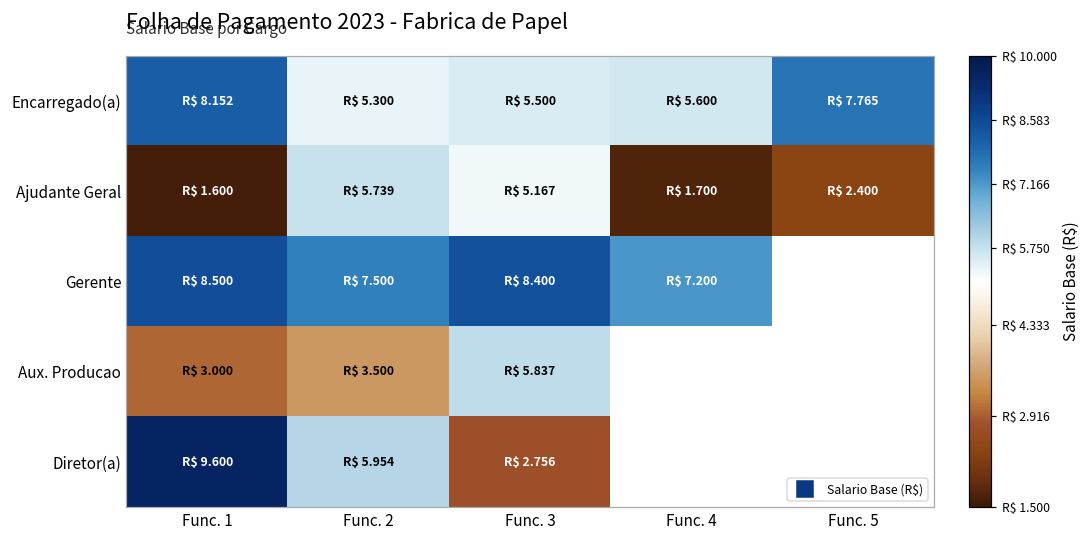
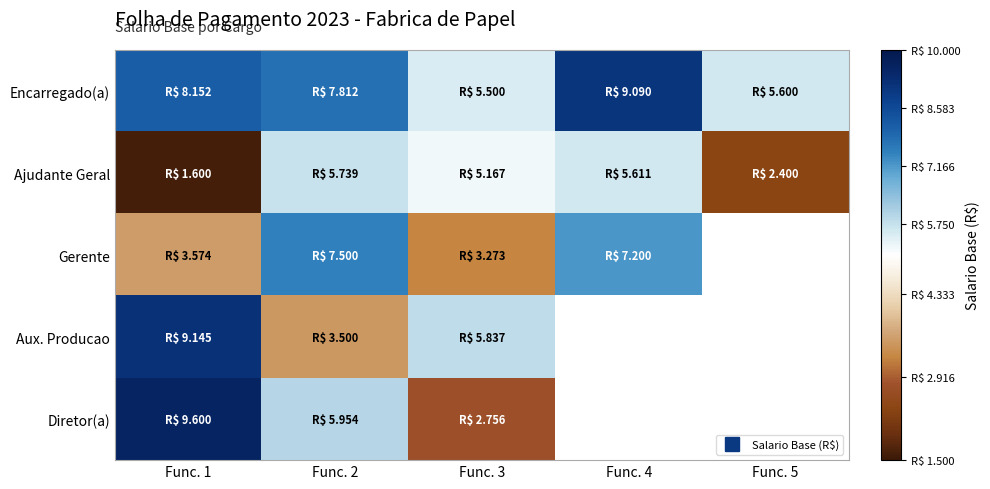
  {
    "Encarregado(a)": {
      "Func. 1": 8.152,
-     "Func. 2": 5.300,
+     "Func. 2": 7.812,
      "Func. 3": 5.500,
-     "Func. 4": 5.600,
-     "Func. 5": 7.765
+     "Func. 4": 9.090,
+     "Func. 5": 5.600
    },
    "Ajudante Geral": {
      "Func. 1": 1.600,
      "Func. 2": 5.739,
      "Func. 3": 5.167,
-     "Func. 4": 1.700,
+     "Func. 4": 5.611,
      "Func. 5": 2.400
    },
    "Gerente": {
-     "Func. 1": 8.500,
+     "Func. 1": 3.574,
      "Func. 2": 7.500,
-     "Func. 3": 8.400,
+     "Func. 3": 3.273,
      "Func. 4": 7.200
    },
    "Aux. Producao": {
-     "Func. 1": 3.000,
+     "Func. 1": 9.145,
      "Func. 2": 3.500,
      "Func. 3": 5.837
    },
    "Diretor(a)": {
      "Func. 1": 9.600,
      "Func. 2": 5.954,
      "Func. 3": 2.756
    }
  }
